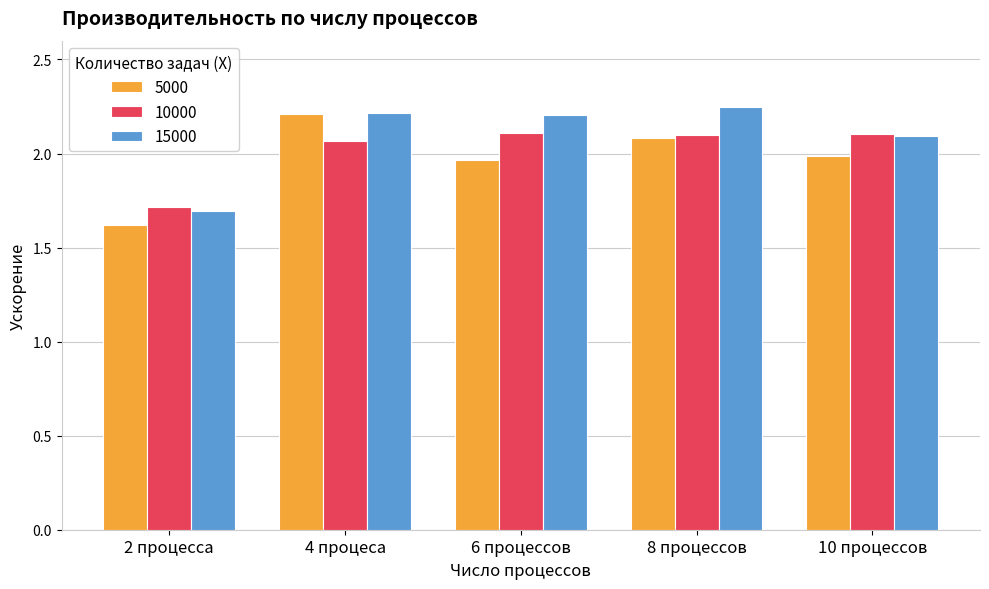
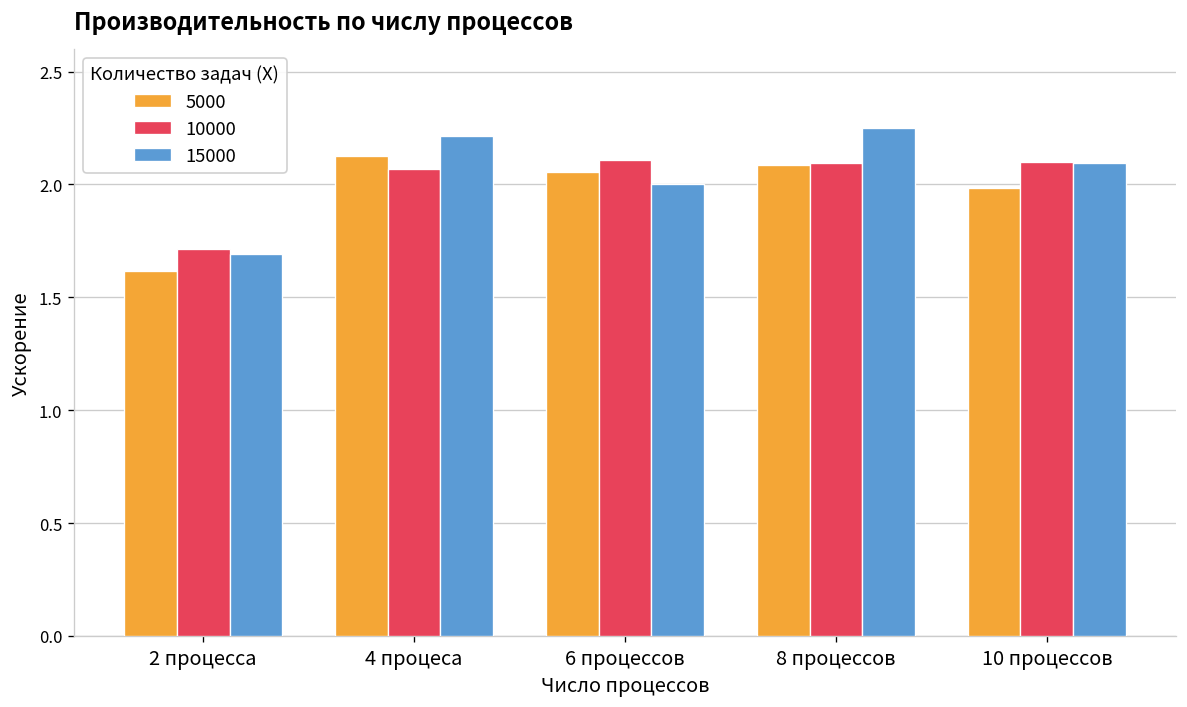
  {
    "5000": {
      "2 процесса": 1.62,
-     "4 процеса": 2.21,
-     "6 процессов": 1.97,
+     "4 процеса": 2.13,
+     "6 процессов": 2.05,
      "8 процессов": 2.08,
      "10 процессов": 1.99
    },
    "10000": {
      "2 процесса": 1.72,
      "4 процеса": 2.07,
      "6 процессов": 2.11,
      "8 процессов": 2.10,
      "10 процессов": 2.10
    },
    "15000": {
      "2 процесса": 1.69,
      "4 процеса": 2.22,
-     "6 процессов": 2.21,
+     "6 процессов": 2.00,
      "8 процессов": 2.25,
      "10 процессов": 2.09
    }
  }
